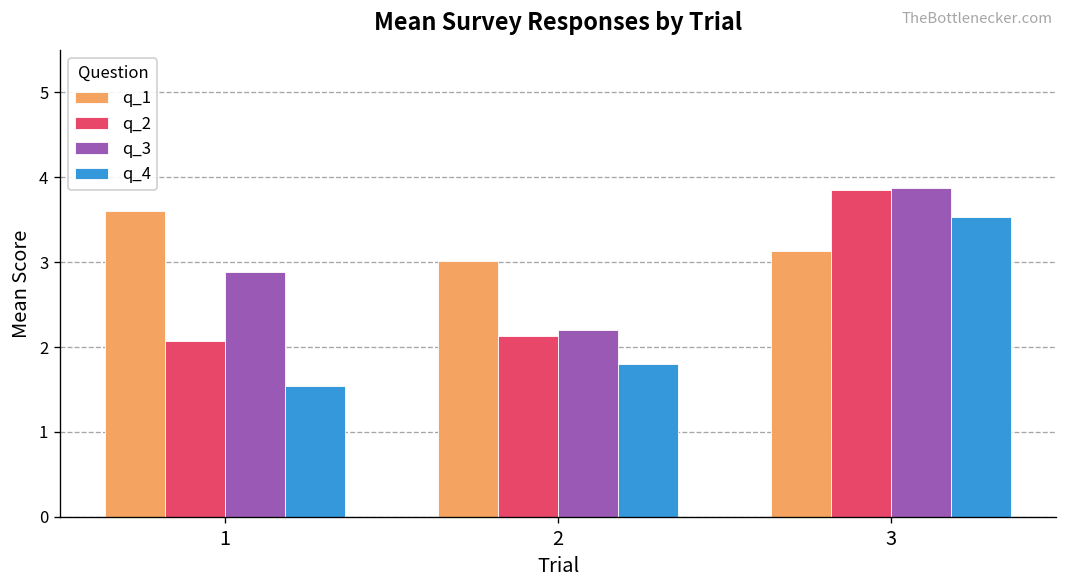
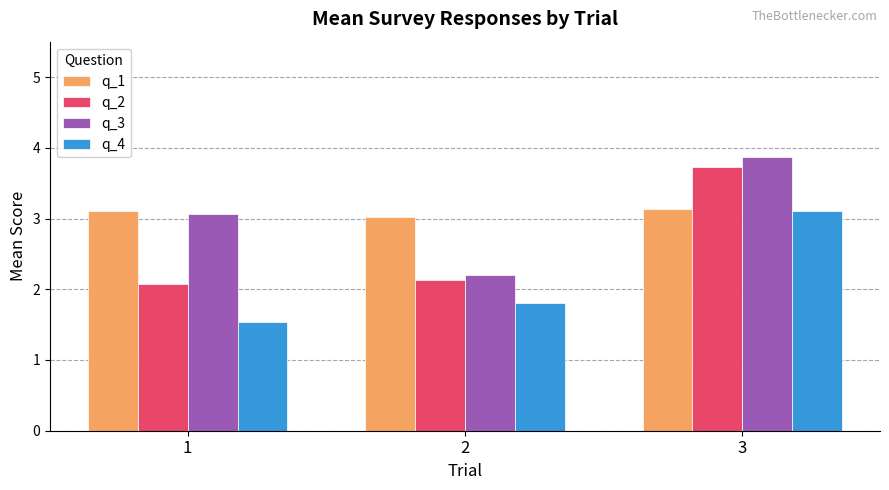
  {
    "q_1": {
-     "1": 3.6,
+     "1": 3.1,
      "2": 3.0,
      "3": 3.1
    },
    "q_2": {
      "1": 2.1,
      "2": 2.1,
-     "3": 3.9
+     "3": 3.7
    },
    "q_3": {
-     "1": 2.9,
+     "1": 3.1,
      "2": 2.2,
      "3": 3.9
    },
    "q_4": {
      "1": 1.5,
      "2": 1.8,
-     "3": 3.5
+     "3": 3.1
    }
  }
